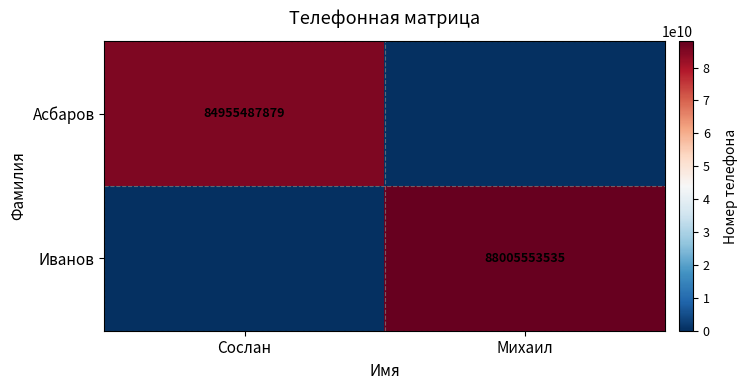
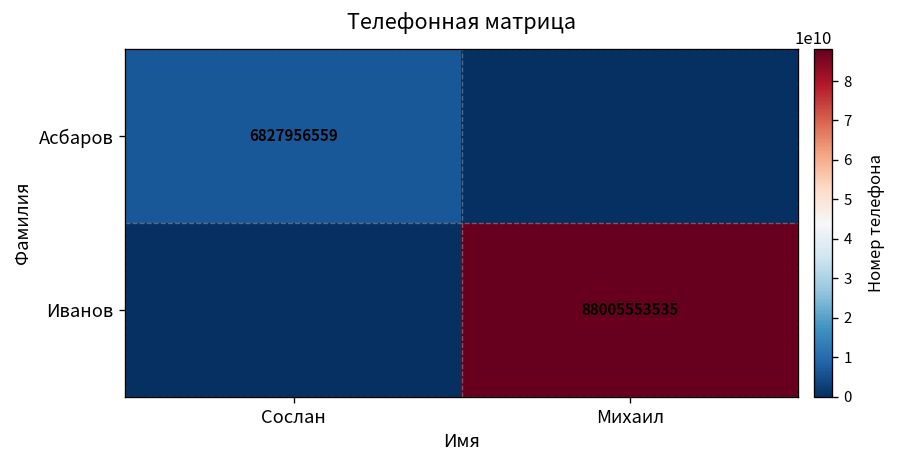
  {
    "Асбаров": {
-     "Сослан": 84955487879
+     "Сослан": 6827956559
    },
    "Иванов": {
      "Михаил": 88005553535
    }
  }
